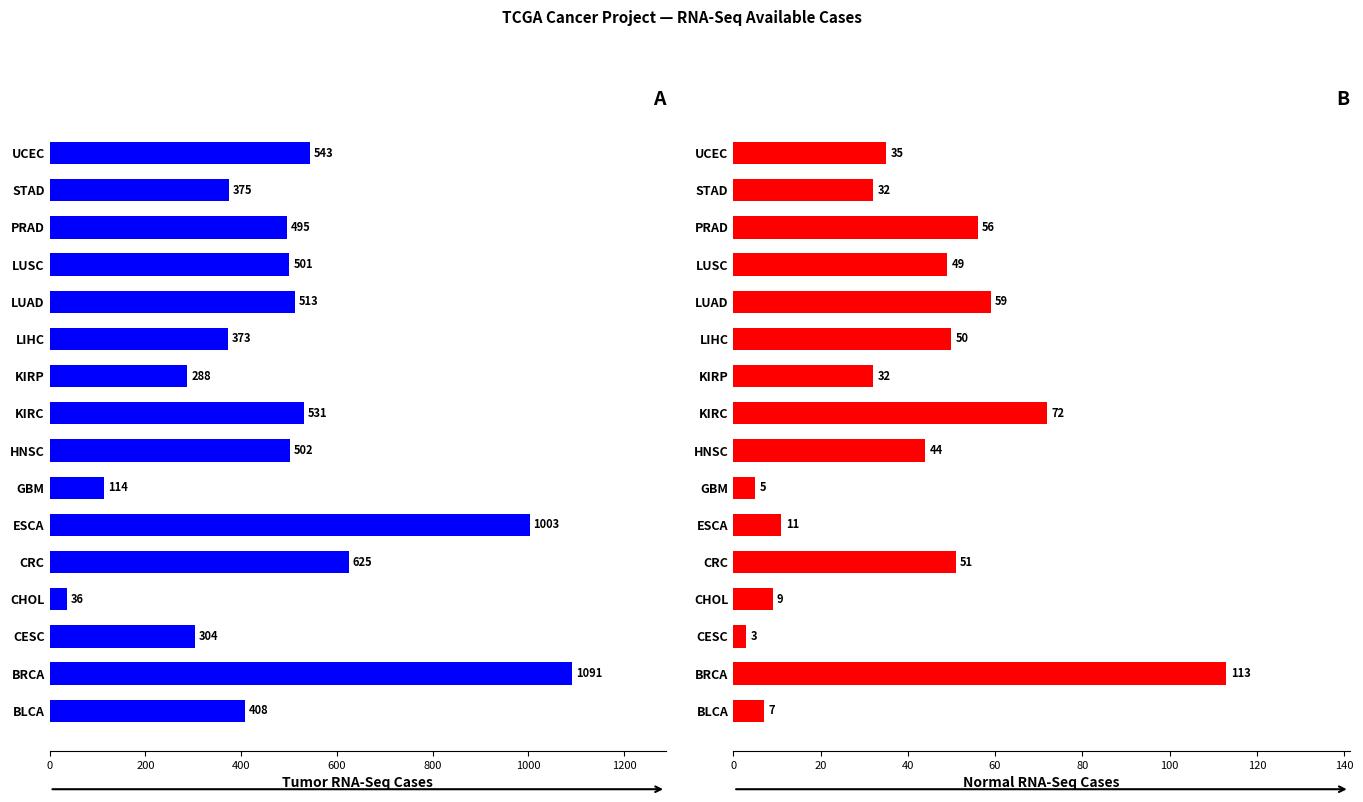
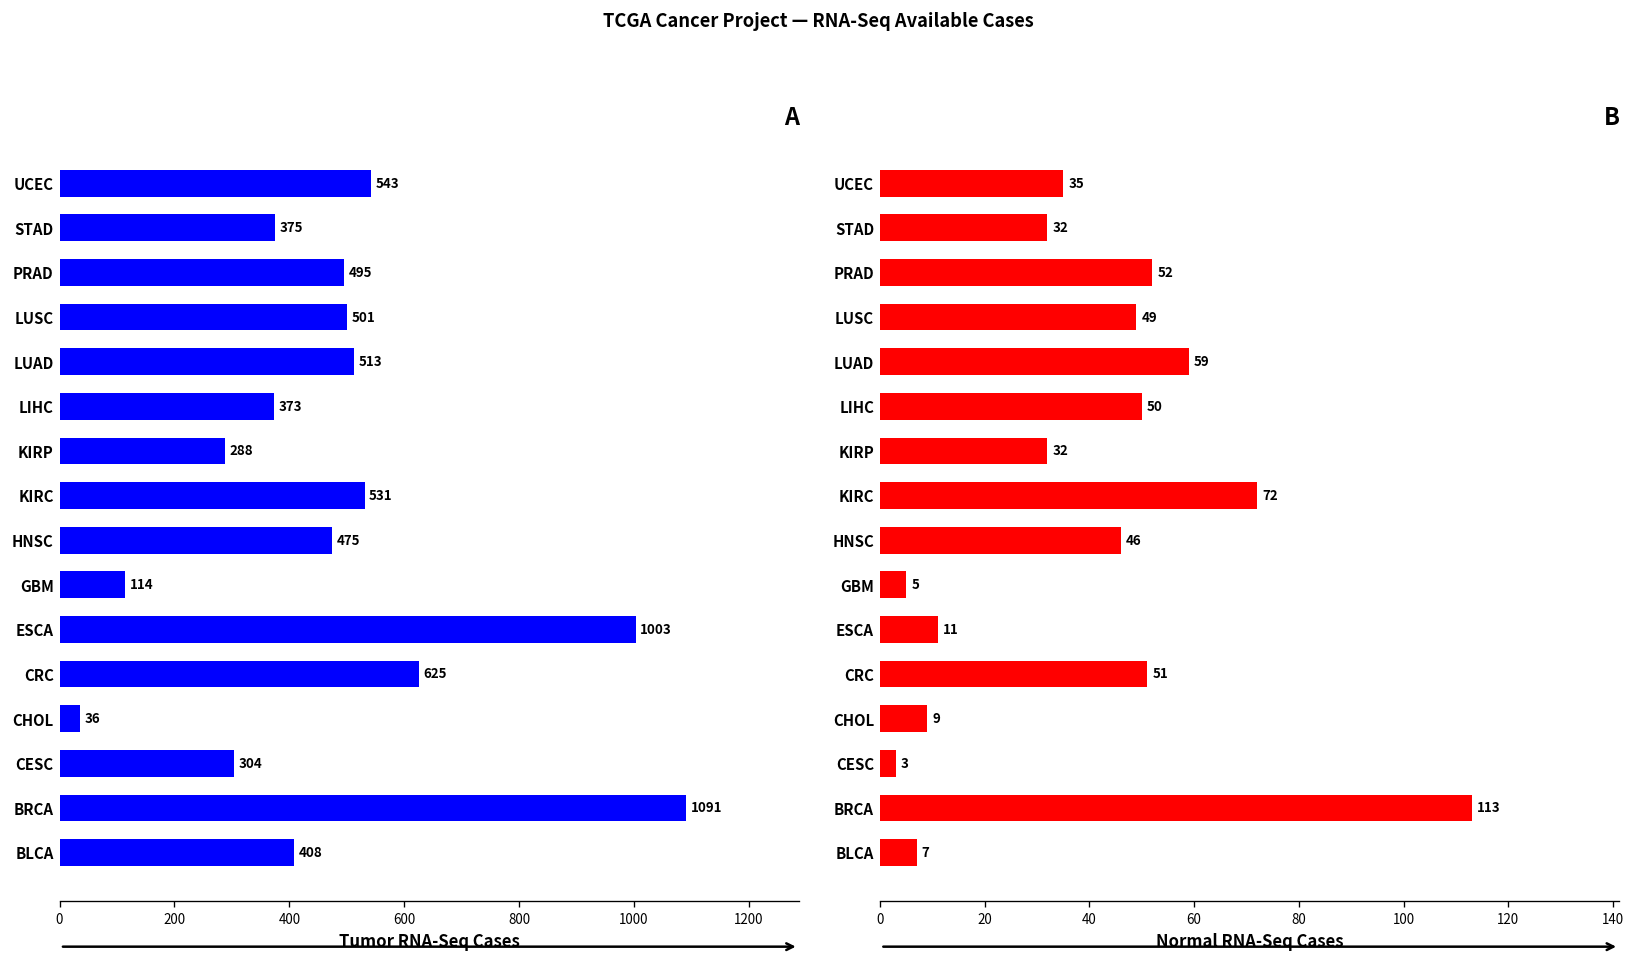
  {
    "A": {
      "UCEC": 543,
      "STAD": 375,
      "PRAD": 495,
      "LUSC": 501,
      "LUAD": 513,
      "LIHC": 373,
      "KIRP": 288,
      "KIRC": 531,
-     "HNSC": 502,
+     "HNSC": 475,
      "GBM": 114,
      "ESCA": 1003,
      "CRC": 625,
      "CHOL": 36,
      "CESC": 304,
      "BRCA": 1091,
      "BLCA": 408
    },
    "B": {
      "UCEC": 35,
      "STAD": 32,
-     "PRAD": 56,
+     "PRAD": 52,
      "LUSC": 49,
      "LUAD": 59,
      "LIHC": 50,
      "KIRP": 32,
      "KIRC": 72,
-     "HNSC": 44,
+     "HNSC": 46,
      "GBM": 5,
      "ESCA": 11,
      "CRC": 51,
      "CHOL": 9,
      "CESC": 3,
      "BRCA": 113,
      "BLCA": 7
    }
  }
